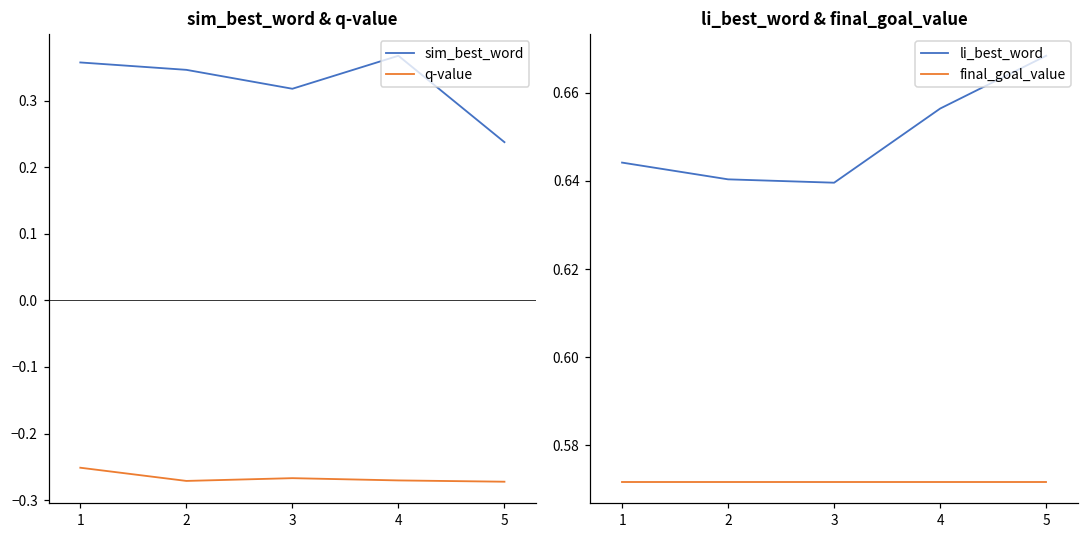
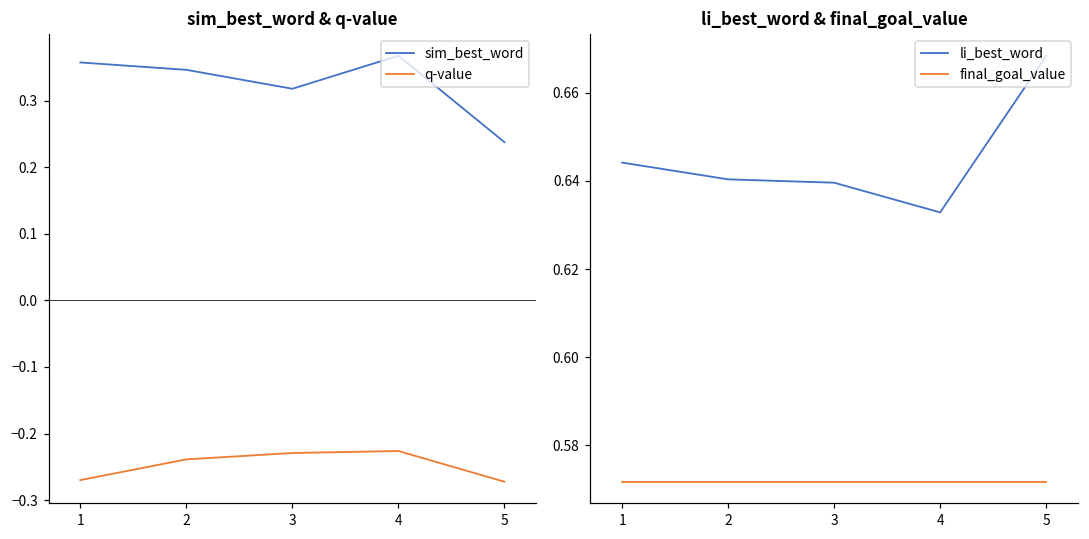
  {
    "sim_best_word & q-value": {
      "sim_best_word": {
        "1": 0.36,
        "2": 0.35,
        "3": 0.32,
        "5": 0.24
      },
      "q-value": {
-       "1": -0.25,
-       "2": -0.27,
-       "3": -0.27,
-       "4": -0.27,
+       "1": -0.27,
+       "2": -0.24,
+       "3": -0.23,
+       "4": -0.23,
        "5": -0.27
      }
    },
    "li_best_word & final_goal_value": {
      "li_best_word": {
        "1": 0.644,
        "2": 0.640,
        "3": 0.640,
-       "4": 0.656
+       "4": 0.633
      },
      "final_goal_value": {
        "1": 0.572,
        "2": 0.572,
        "3": 0.572,
        "4": 0.572,
        "5": 0.572
      }
    }
  }
